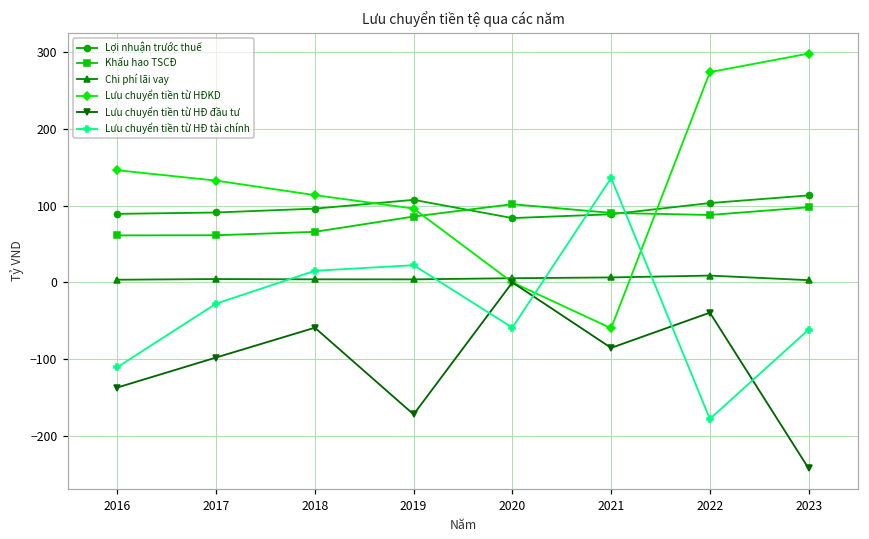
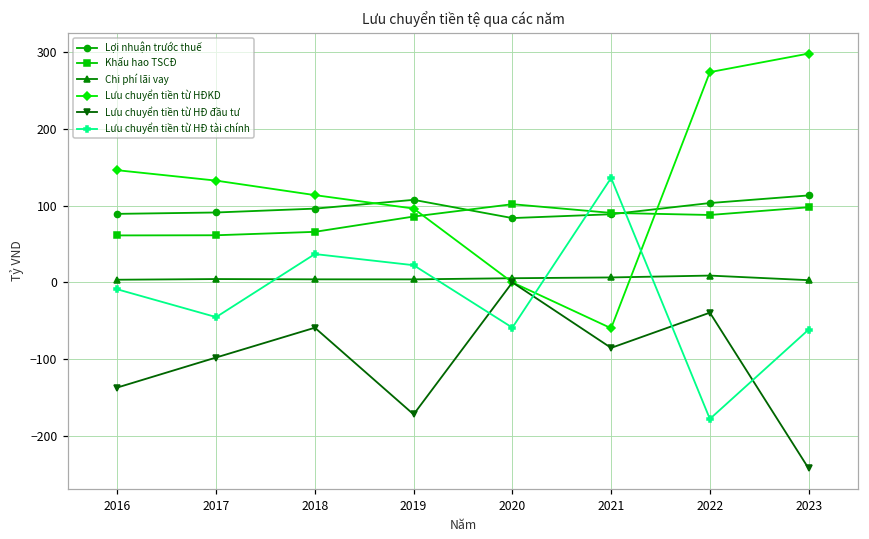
  {
    "Lưu chuyển tiền từ HĐ tài chính": {
-     "2016": -110,
-     "2017": -30,
-     "2018": 20,
+     "2016": -10,
+     "2017": -50,
+     "2018": 40,
      "2019": 20,
      "2020": -60,
      "2021": 140,
      "2022": -180,
      "2023": -60
    }
  }
